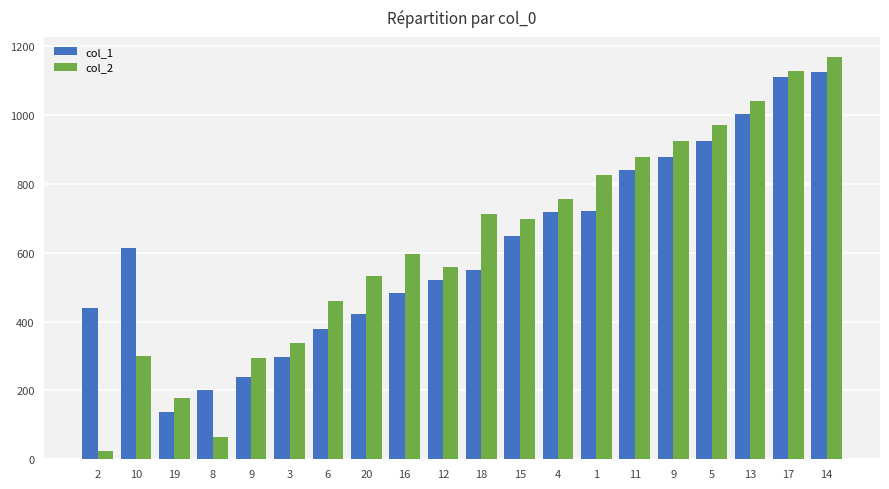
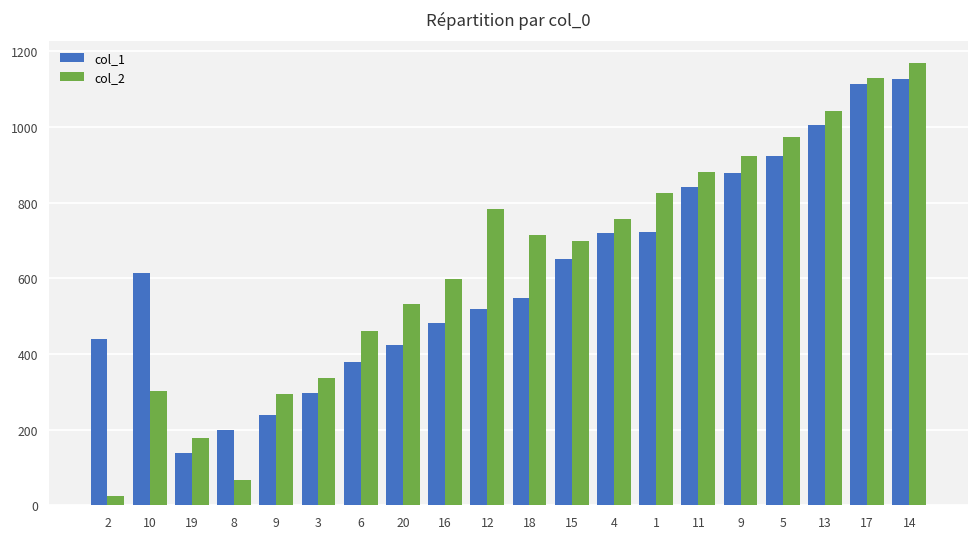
  {
    "col_1": {
      "2": 440,
      "10": 610,
      "19": 140,
      "8": 200,
      "3": 300,
      "6": 380,
      "20": 420,
      "16": 480,
      "12": 520,
      "18": 550,
      "15": 650,
      "4": 720,
      "1": 720,
      "11": 840,
      "5": 920,
      "13": 1000,
      "17": 1110,
      "14": 1130
    },
    "col_2": {
      "2": 30,
      "10": 300,
      "19": 180,
      "8": 70,
      "3": 340,
      "6": 460,
      "20": 530,
      "16": 600,
-     "12": 560,
+     "12": 780,
      "18": 710,
      "15": 700,
      "4": 760,
      "1": 830,
      "11": 880,
      "5": 970,
      "13": 1040,
      "17": 1130,
      "14": 1170
    }
  }
